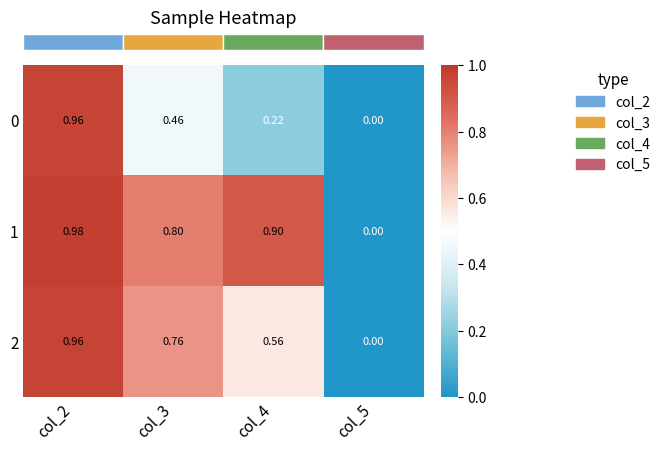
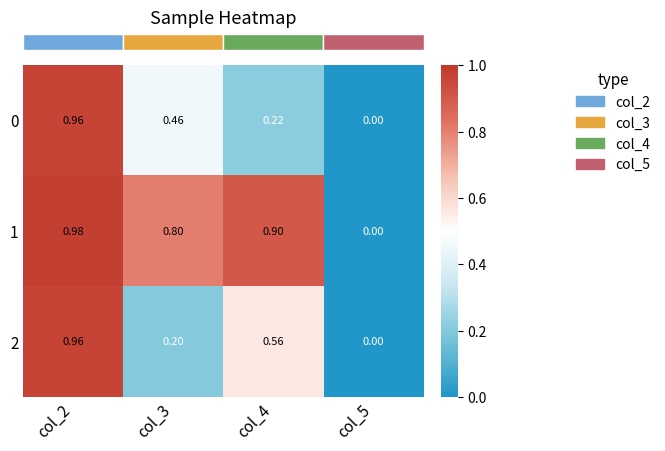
  {
    "0": {
      "col_2": 0.96,
      "col_3": 0.46,
      "col_4": 0.22,
      "col_5": 0.00
    },
    "1": {
      "col_2": 0.98,
      "col_3": 0.80,
      "col_4": 0.90,
      "col_5": 0.00
    },
    "2": {
      "col_2": 0.96,
-     "col_3": 0.76,
+     "col_3": 0.20,
      "col_4": 0.56,
      "col_5": 0.00
    }
  }
